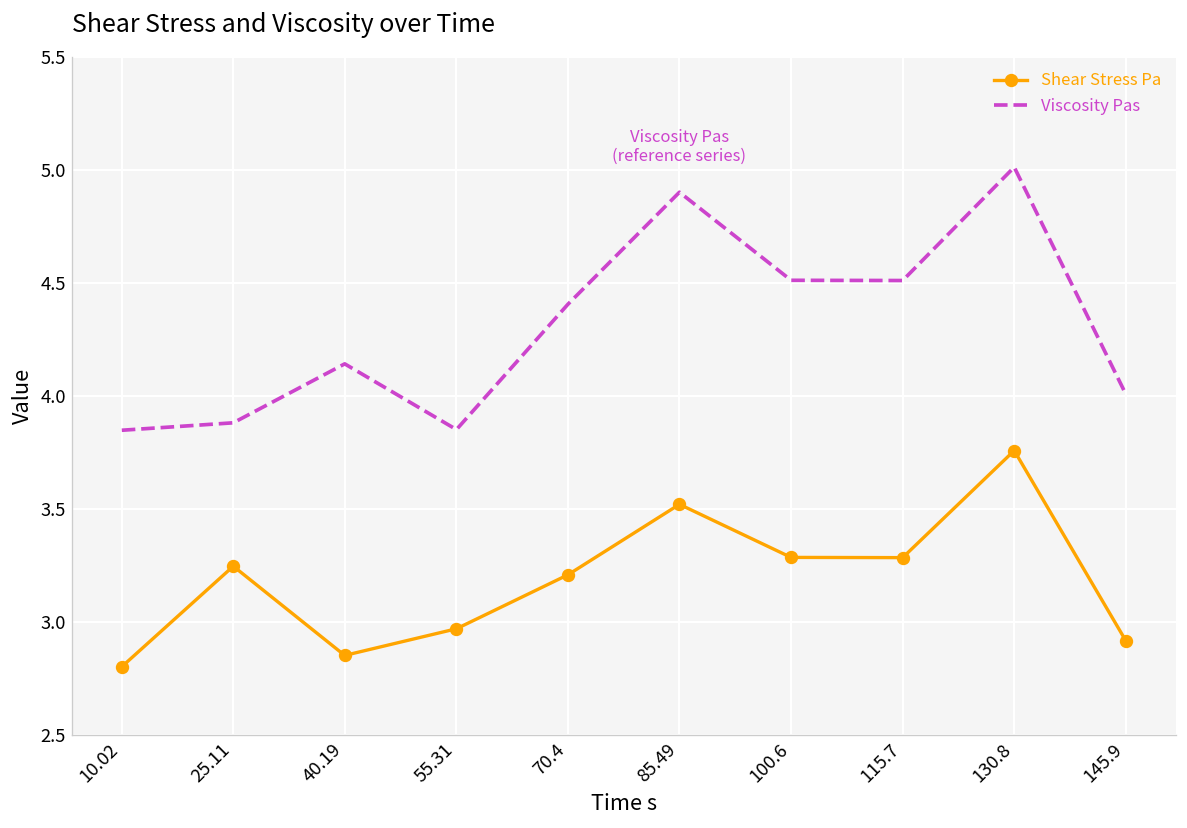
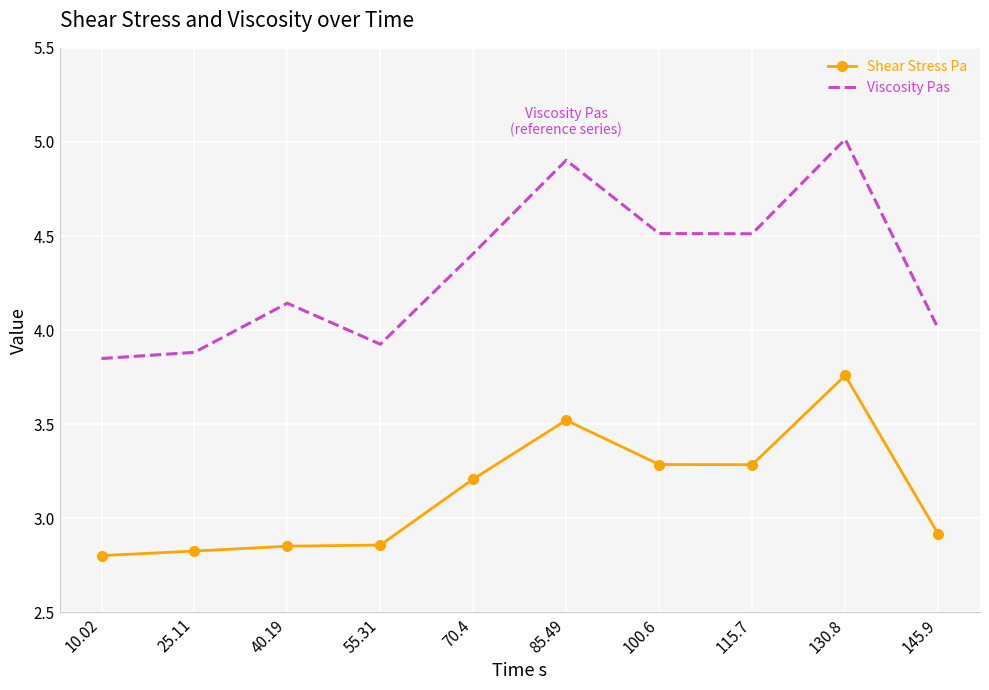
  {
    "Shear Stress Pa": {
      "10.02": 2.80,
-     "25.11": 3.25,
+     "25.11": 2.83,
      "40.19": 2.85,
-     "55.31": 2.97,
+     "55.31": 2.86,
      "70.4": 3.21,
      "85.49": 3.52,
      "100.6": 3.29,
      "115.7": 3.29,
      "130.8": 3.76,
      "145.9": 2.92
    },
    "Viscosity Pas": {
      "10.02": 3.85,
      "25.11": 3.88,
      "40.19": 4.14,
-     "55.31": 3.85,
+     "55.31": 3.93,
      "70.4": 4.41,
      "85.49": 4.90,
      "100.6": 4.51,
      "115.7": 4.51,
      "130.8": 5.01,
      "145.9": 4.01
    }
  }
